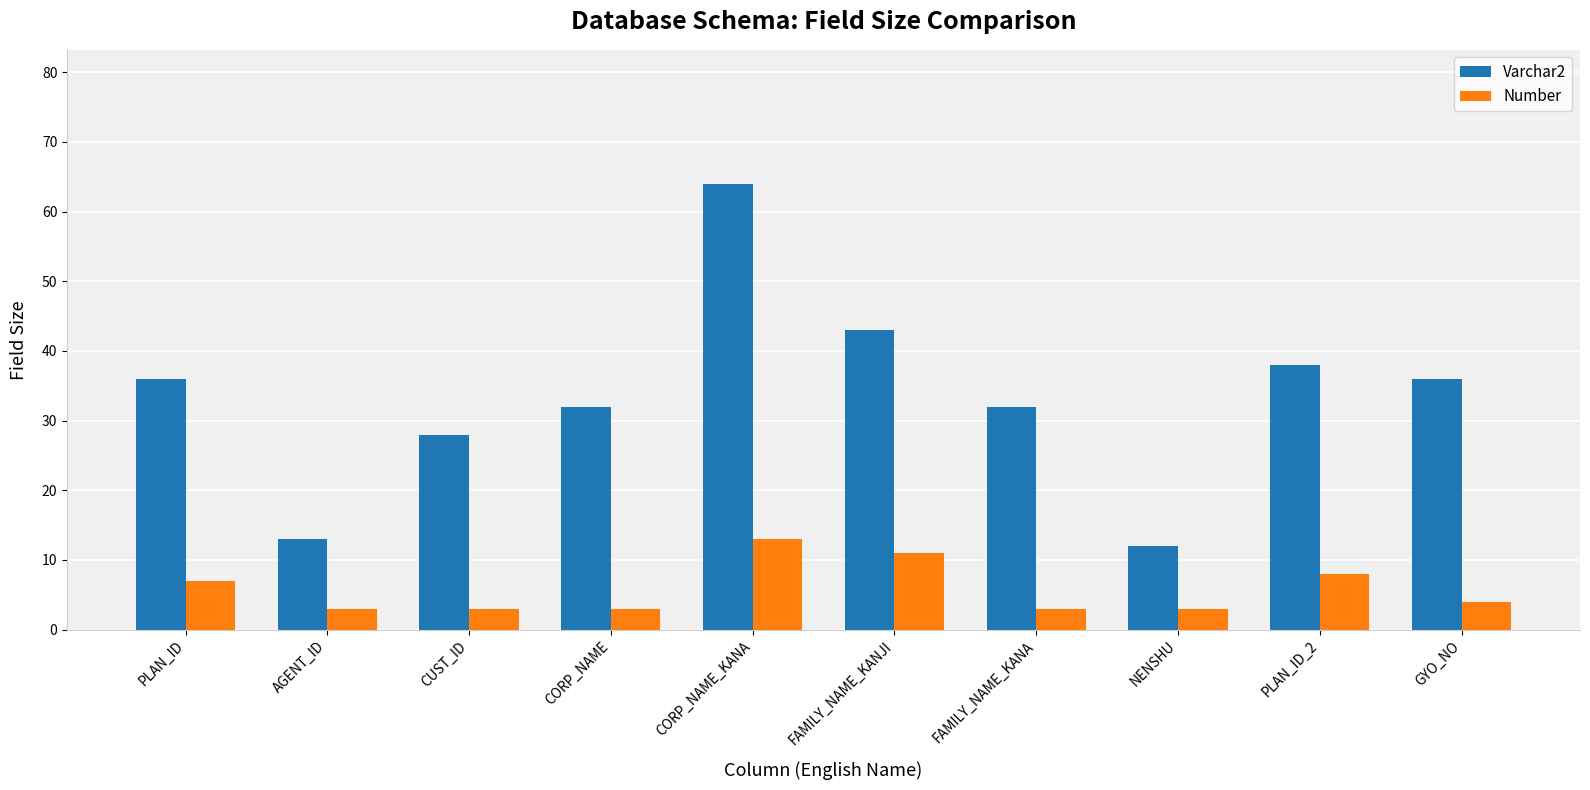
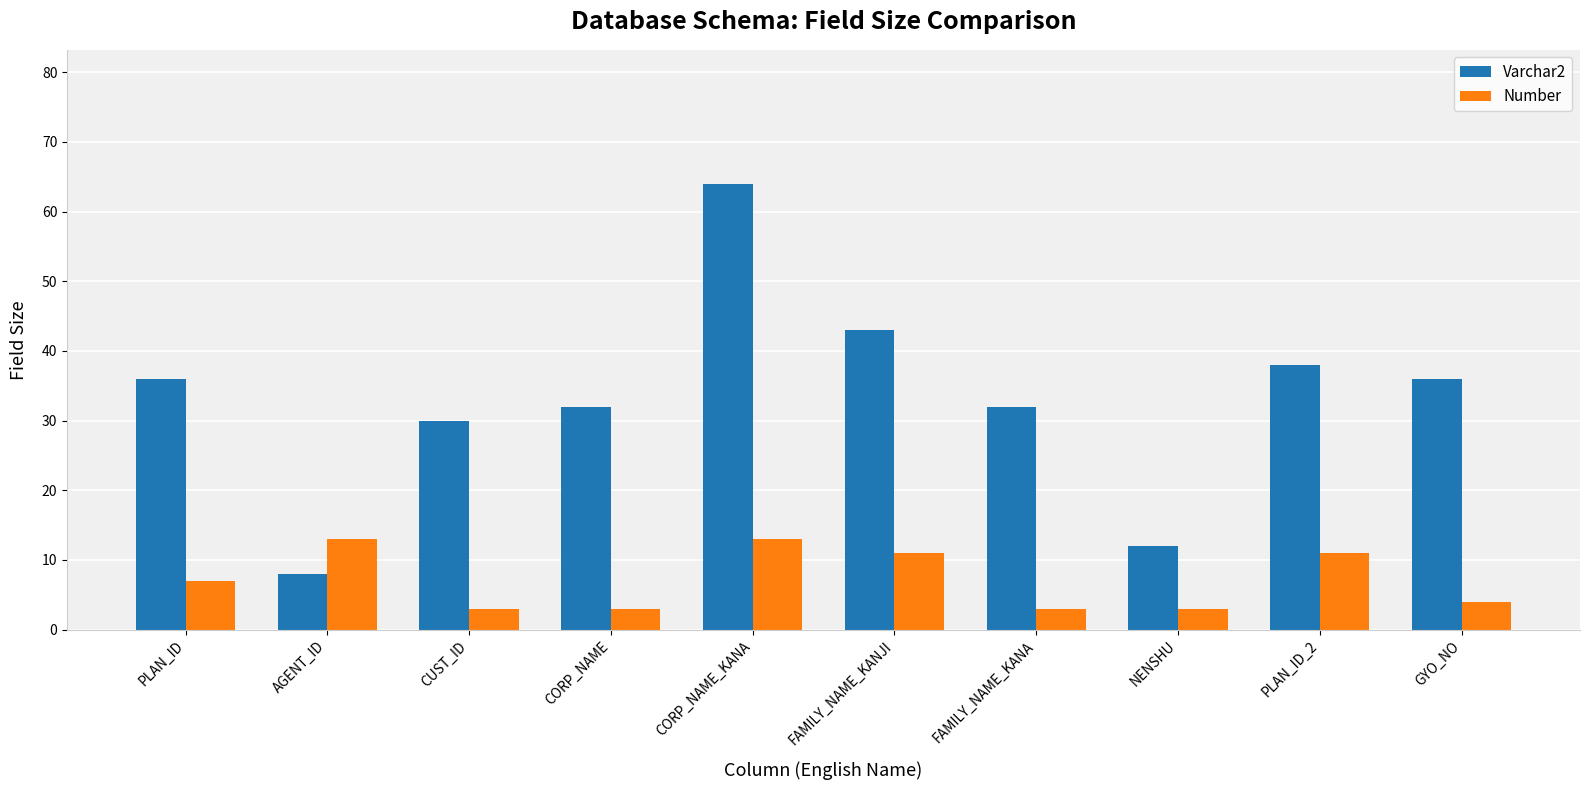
  {
    "Varchar2": {
      "PLAN_ID": 36,
-     "AGENT_ID": 13,
-     "CUST_ID": 28,
+     "AGENT_ID": 8,
+     "CUST_ID": 30,
      "CORP_NAME": 32,
      "CORP_NAME_KANA": 64,
      "FAMILY_NAME_KANJI": 43,
      "FAMILY_NAME_KANA": 32,
      "NENSHU": 12,
      "PLAN_ID_2": 38,
      "GYO_NO": 36
    },
    "Number": {
      "PLAN_ID": 7,
-     "AGENT_ID": 3,
+     "AGENT_ID": 13,
      "CUST_ID": 3,
      "CORP_NAME": 3,
      "CORP_NAME_KANA": 13,
      "FAMILY_NAME_KANJI": 11,
      "FAMILY_NAME_KANA": 3,
      "NENSHU": 3,
-     "PLAN_ID_2": 8,
+     "PLAN_ID_2": 11,
      "GYO_NO": 4
    }
  }
